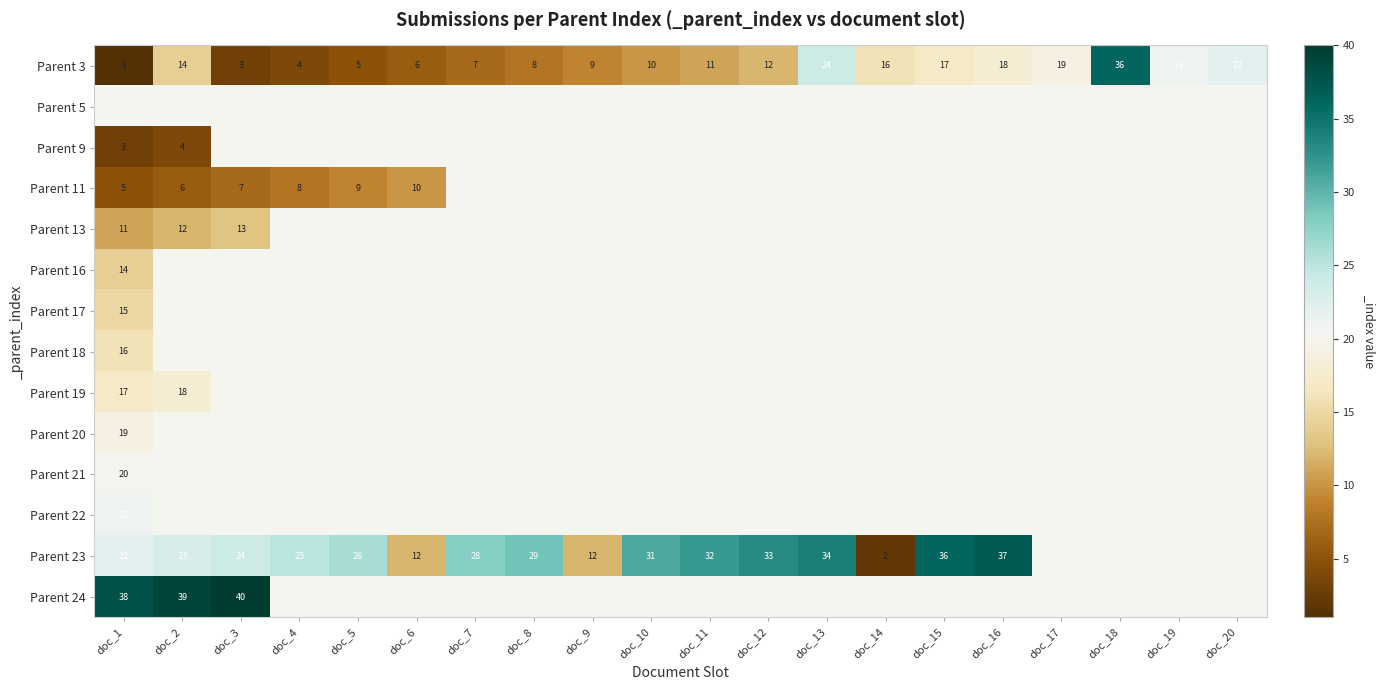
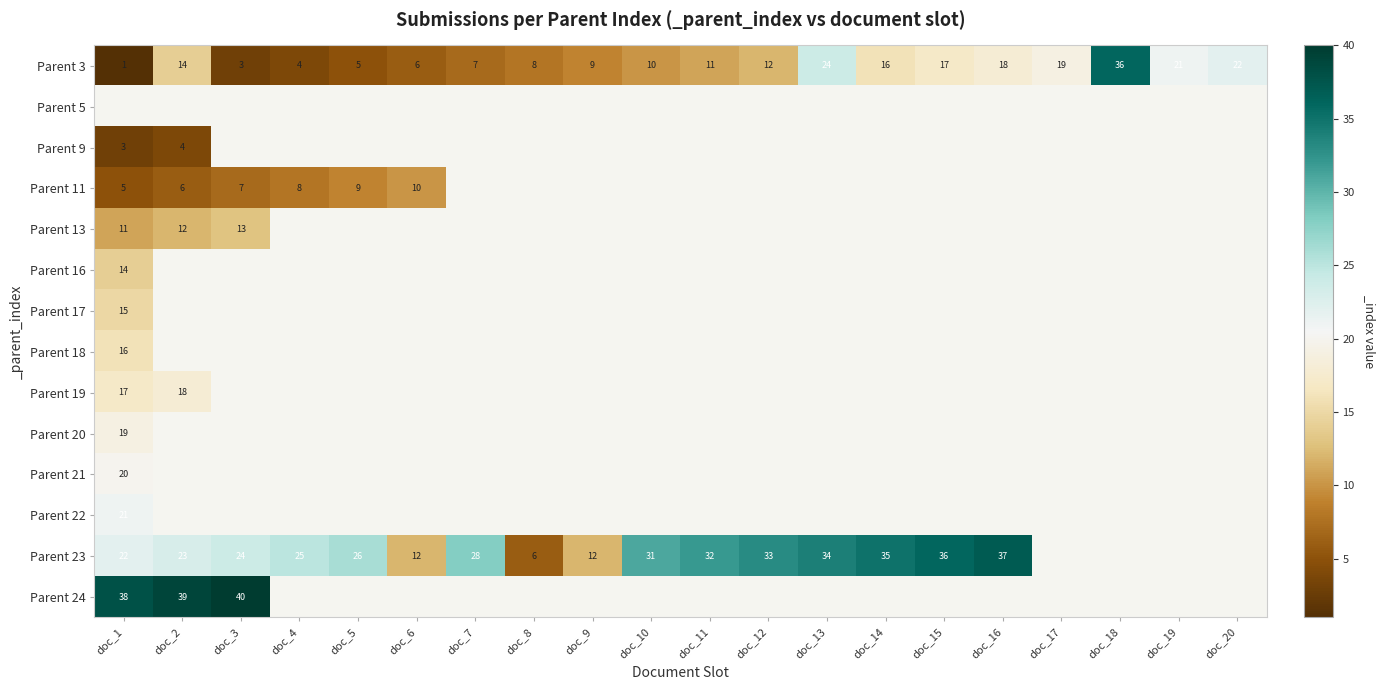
  {
    "Parent 3": {
      "doc_1": 1,
      "doc_2": 14,
      "doc_3": 3,
      "doc_4": 4,
      "doc_5": 5,
      "doc_6": 6,
      "doc_7": 7,
      "doc_8": 8,
      "doc_9": 9,
      "doc_10": 10,
      "doc_11": 11,
      "doc_12": 12,
      "doc_13": 24,
      "doc_14": 16,
      "doc_15": 17,
      "doc_16": 18,
      "doc_17": 19,
      "doc_18": 36
    },
    "Parent 9": {
      "doc_1": 3,
      "doc_2": 4
    },
    "Parent 11": {
      "doc_1": 5,
      "doc_2": 6,
      "doc_3": 7,
      "doc_4": 8,
      "doc_5": 9,
      "doc_6": 10
    },
    "Parent 13": {
      "doc_1": 11,
      "doc_2": 12,
      "doc_3": 13
    },
    "Parent 16": {
      "doc_1": 14
    },
    "Parent 17": {
      "doc_1": 15
    },
    "Parent 18": {
      "doc_1": 16
    },
    "Parent 19": {
      "doc_1": 17,
      "doc_2": 18
    },
    "Parent 20": {
      "doc_1": 19
    },
    "Parent 21": {
      "doc_1": 20
    },
    "Parent 23": {
      "doc_3": 24,
      "doc_4": 25,
      "doc_5": 26,
      "doc_6": 12,
      "doc_7": 28,
-     "doc_8": 29,
+     "doc_8": 6,
      "doc_9": 12,
      "doc_10": 31,
      "doc_11": 32,
      "doc_12": 33,
      "doc_13": 34,
-     "doc_14": 2,
+     "doc_14": 35,
      "doc_15": 36,
      "doc_16": 37
    },
    "Parent 24": {
      "doc_1": 38,
      "doc_2": 39,
      "doc_3": 40
    }
  }
